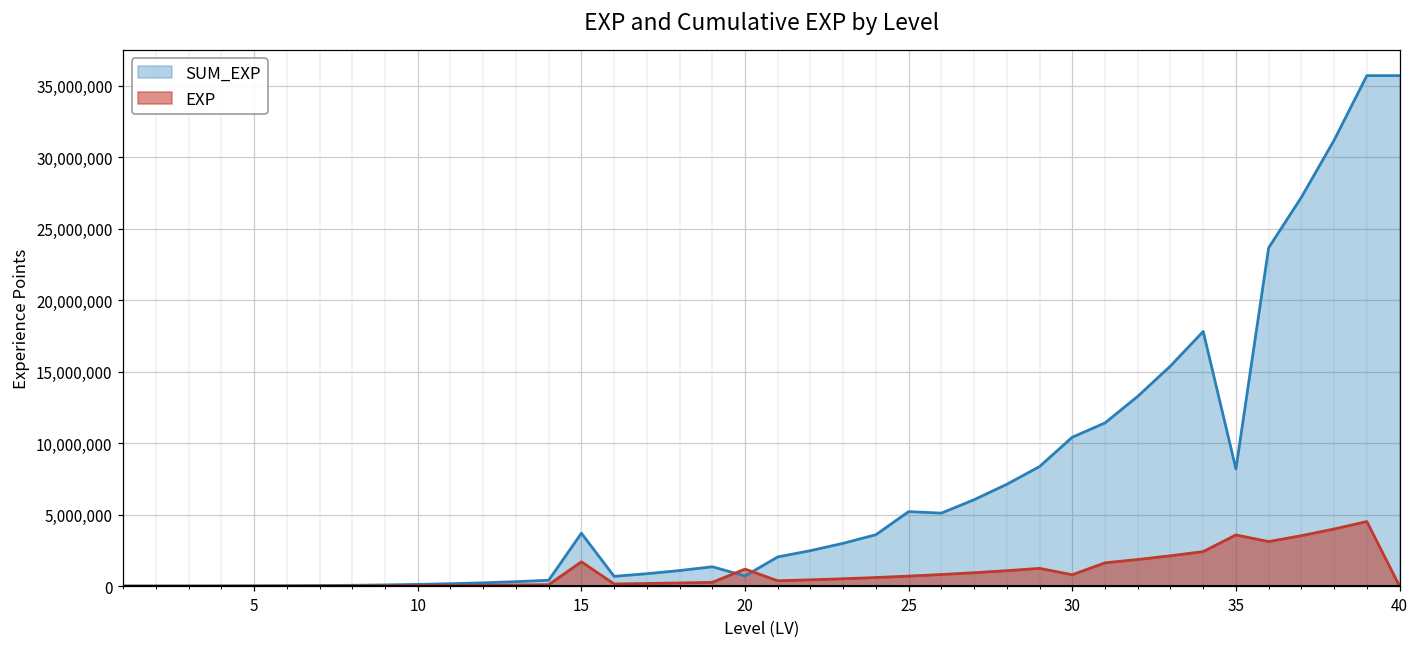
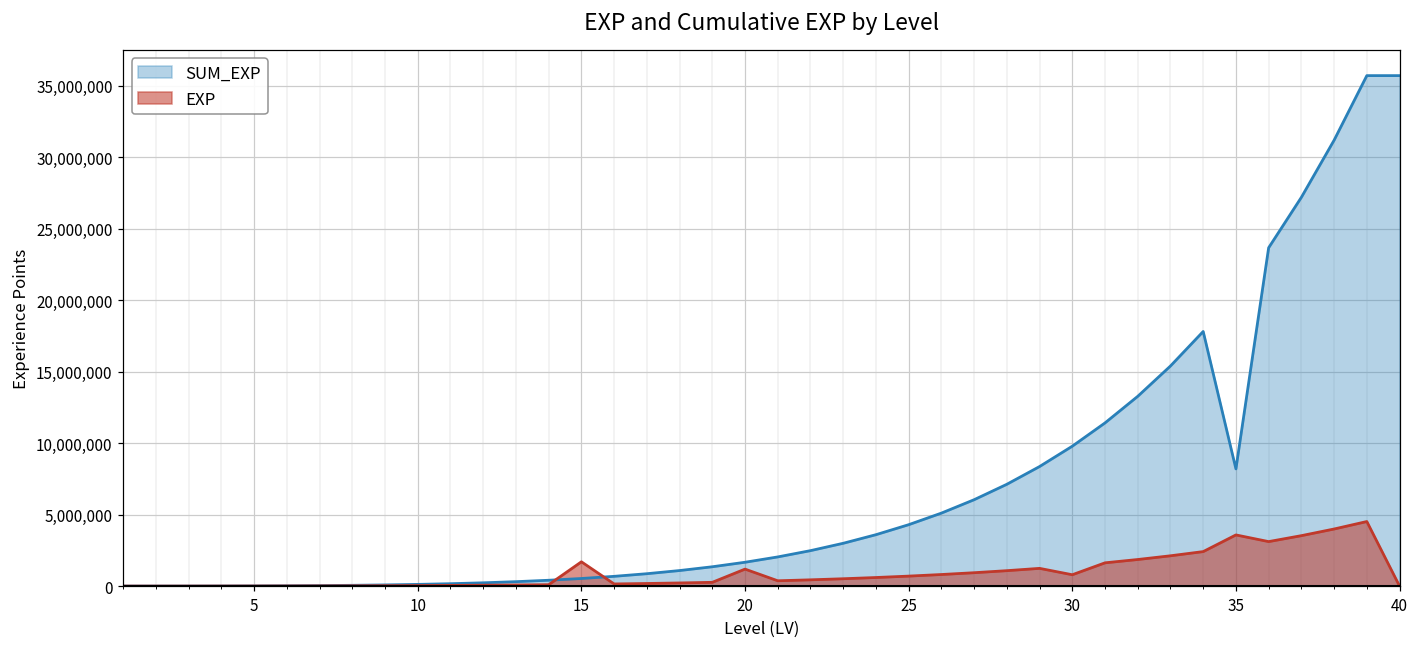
  {
    "SUM_EXP": {
-     "15": "3,700,000",
-     "20": "700,000",
-     "25": "5,200,000",
-     "30": "10,400,000",
+     "15": "500,000",
+     "20": "1,700,000",
+     "25": "4,300,000",
+     "30": "9,800,000",
      "35": "8,200,000",
      "40": "35,700,000"
    },
    "EXP": {
      "15": "1,700,000",
      "20": "1,200,000",
      "25": "700,000",
      "30": "800,000",
      "35": "3,600,000",
      "40": "0"
    }
  }
